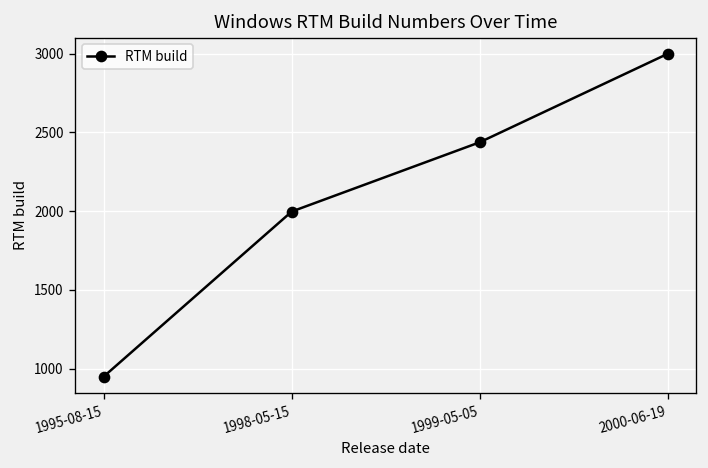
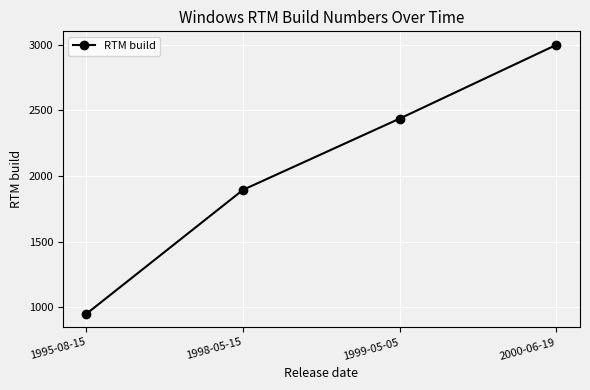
  {
    "1995-08-15": 950,
-   "1998-05-15": 2000,
+   "1998-05-15": 1900,
    "1999-05-05": 2440,
    "2000-06-19": 3000
  }
